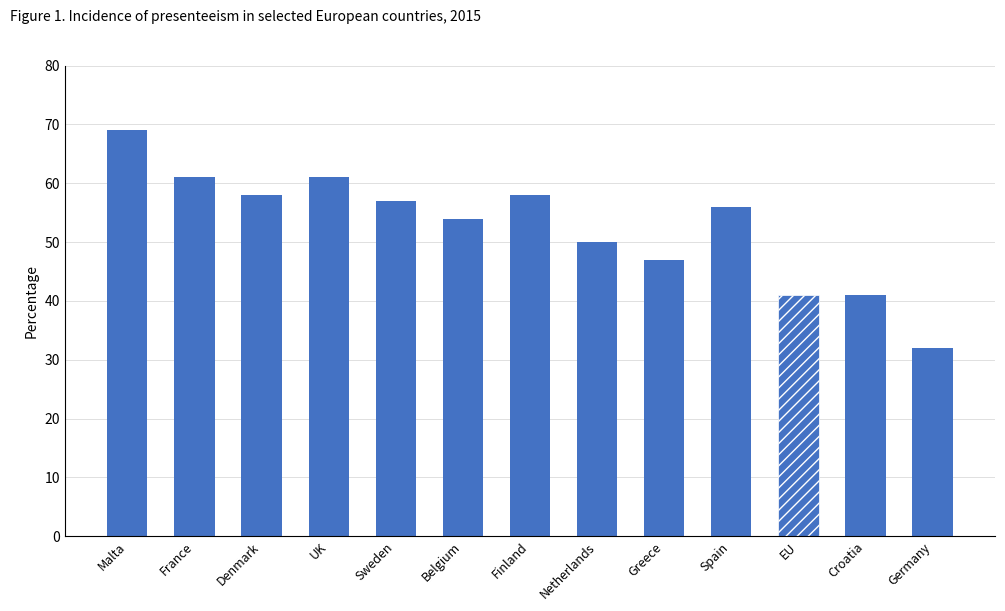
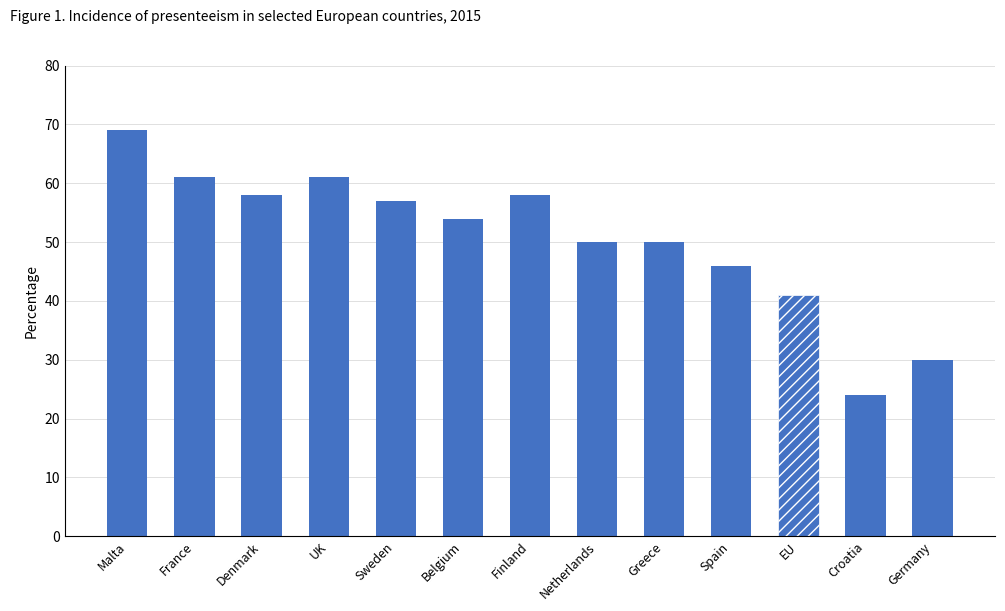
  {
    "Malta": 69,
    "France": 61,
    "Denmark": 58,
    "UK": 61,
    "Sweden": 57,
    "Belgium": 54,
    "Finland": 58,
    "Netherlands": 50,
-   "Greece": 47,
-   "Spain": 56,
+   "Greece": 50,
+   "Spain": 46,
    "EU": 41,
-   "Croatia": 41,
-   "Germany": 32
+   "Croatia": 24,
+   "Germany": 30
  }
